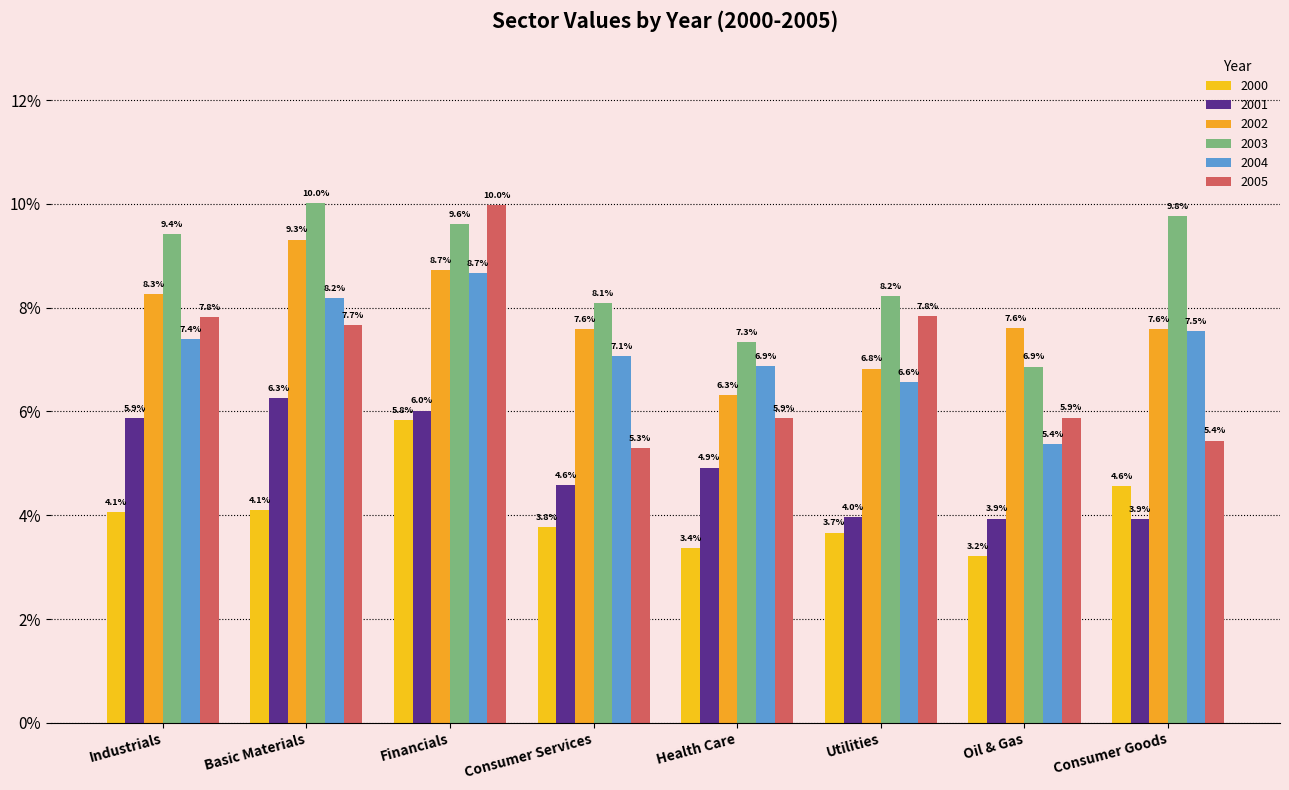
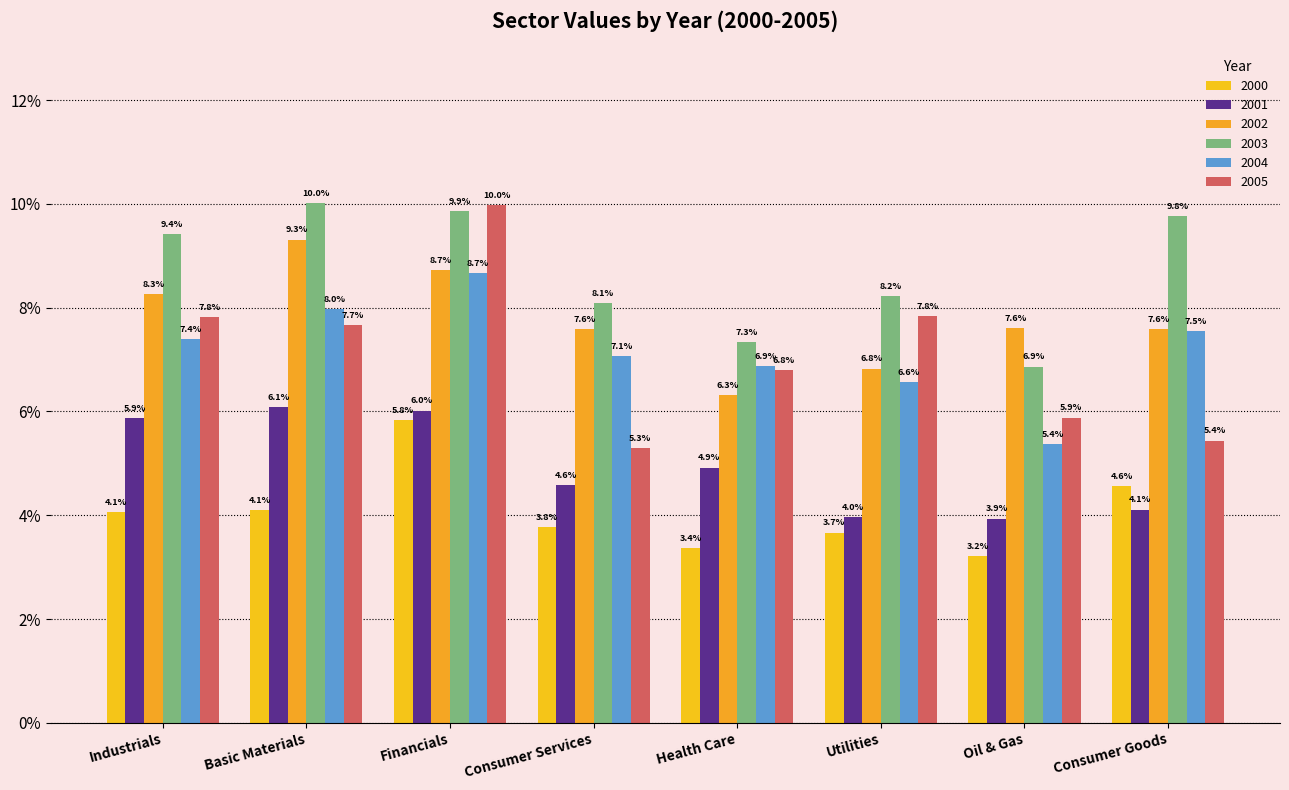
  {
    "2001": {
      "Industrials": "5.9%",
-     "Basic Materials": "6.3%",
+     "Basic Materials": "6.1%",
      "Financials": "6.0%",
      "Consumer Services": "4.6%",
      "Health Care": "4.9%",
      "Utilities": "4.0%",
      "Oil & Gas": "3.9%",
-     "Consumer Goods": "3.9%"
+     "Consumer Goods": "4.1%"
    },
    "2003": {
      "Industrials": "9.4%",
      "Basic Materials": "10.0%",
-     "Financials": "9.6%",
+     "Financials": "9.9%",
      "Consumer Services": "8.1%",
      "Health Care": "7.3%",
      "Utilities": "8.2%",
      "Oil & Gas": "6.9%",
      "Consumer Goods": "9.8%"
    },
    "2004": {
      "Industrials": "7.4%",
-     "Basic Materials": "8.2%",
+     "Basic Materials": "8.0%",
      "Financials": "8.7%",
      "Consumer Services": "7.1%",
      "Health Care": "6.9%",
      "Utilities": "6.6%",
      "Oil & Gas": "5.4%",
      "Consumer Goods": "7.5%"
    },
    "2005": {
      "Industrials": "7.8%",
      "Basic Materials": "7.7%",
      "Financials": "10.0%",
      "Consumer Services": "5.3%",
-     "Health Care": "5.9%",
+     "Health Care": "6.8%",
      "Utilities": "7.8%",
      "Oil & Gas": "5.9%",
      "Consumer Goods": "5.4%"
    }
  }
